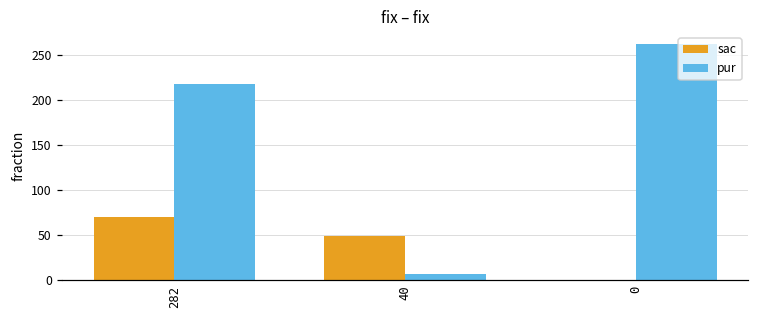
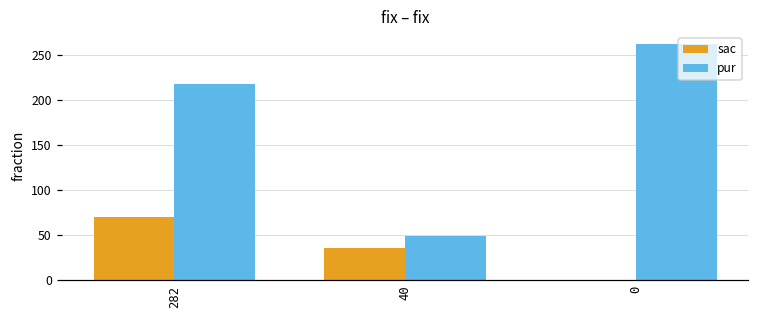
  {
    "sac": {
      "282": 70,
-     "40": 50,
+     "40": 40,
      "0": 0
    },
    "pur": {
      "282": 220,
-     "40": 10,
+     "40": 50,
      "0": 260
    }
  }
